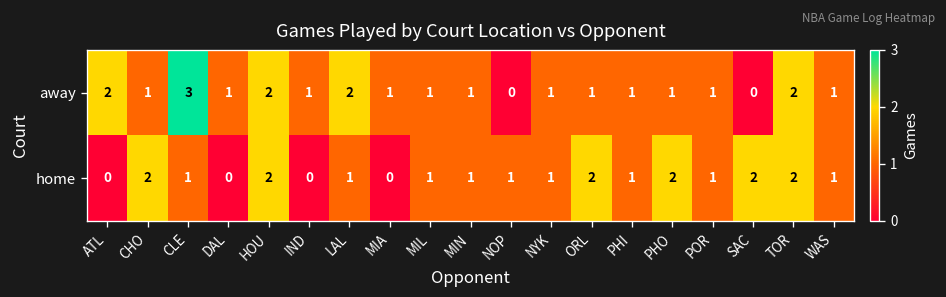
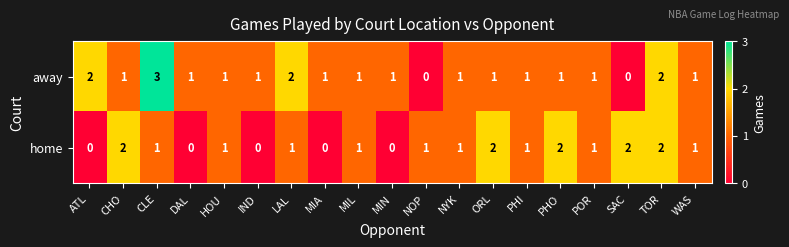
  {
    "away": {
      "ATL": 2,
      "CHO": 1,
      "CLE": 3,
      "DAL": 1,
-     "HOU": 2,
+     "HOU": 1,
      "IND": 1,
      "LAL": 2,
      "MIA": 1,
      "MIL": 1,
      "MIN": 1,
      "NOP": 0,
      "NYK": 1,
      "ORL": 1,
      "PHI": 1,
      "PHO": 1,
      "POR": 1,
      "SAC": 0,
      "TOR": 2,
      "WAS": 1
    },
    "home": {
      "ATL": 0,
      "CHO": 2,
      "CLE": 1,
      "DAL": 0,
-     "HOU": 2,
+     "HOU": 1,
      "IND": 0,
      "LAL": 1,
      "MIA": 0,
      "MIL": 1,
-     "MIN": 1,
+     "MIN": 0,
      "NOP": 1,
      "NYK": 1,
      "ORL": 2,
      "PHI": 1,
      "PHO": 2,
      "POR": 1,
      "SAC": 2,
      "TOR": 2,
      "WAS": 1
    }
  }
